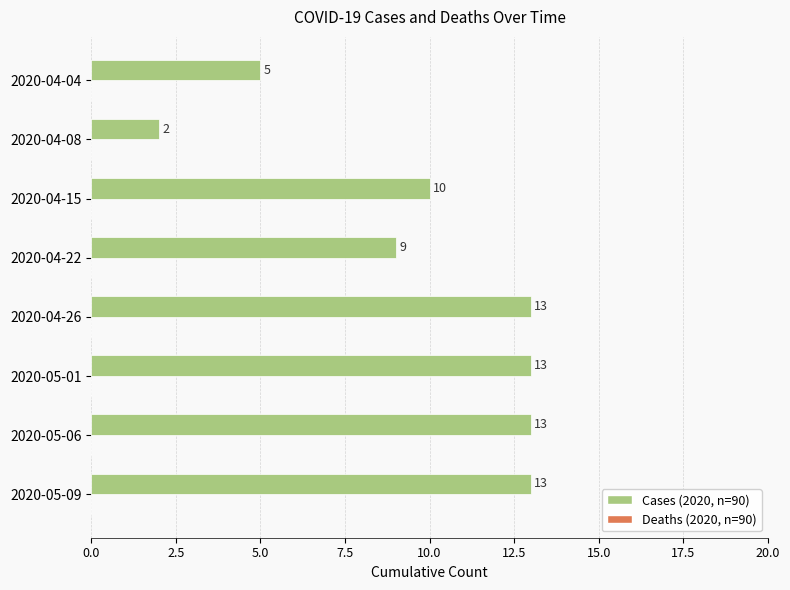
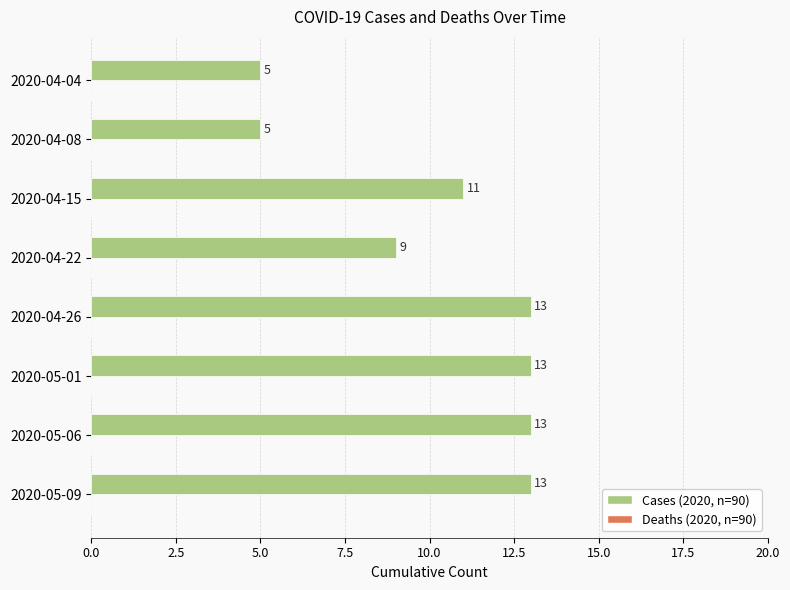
  {
    "Cases (2020, n=90)": {
      "2020-04-04": 5,
-     "2020-04-08": 2,
-     "2020-04-15": 10,
+     "2020-04-08": 5,
+     "2020-04-15": 11,
      "2020-04-22": 9,
      "2020-04-26": 13,
      "2020-05-01": 13,
      "2020-05-06": 13,
      "2020-05-09": 13
    },
    "Deaths (2020, n=90)": {
      "2020-04-04": 0.0,
      "2020-04-08": 0.0,
      "2020-04-15": 0.0,
      "2020-04-22": 0.0,
      "2020-04-26": 0.0,
      "2020-05-01": 0.0,
      "2020-05-06": 0.0,
      "2020-05-09": 0.0
    }
  }
